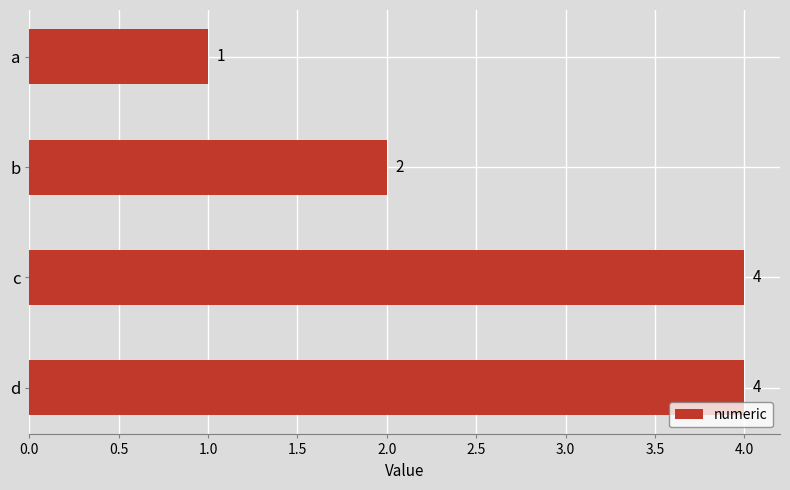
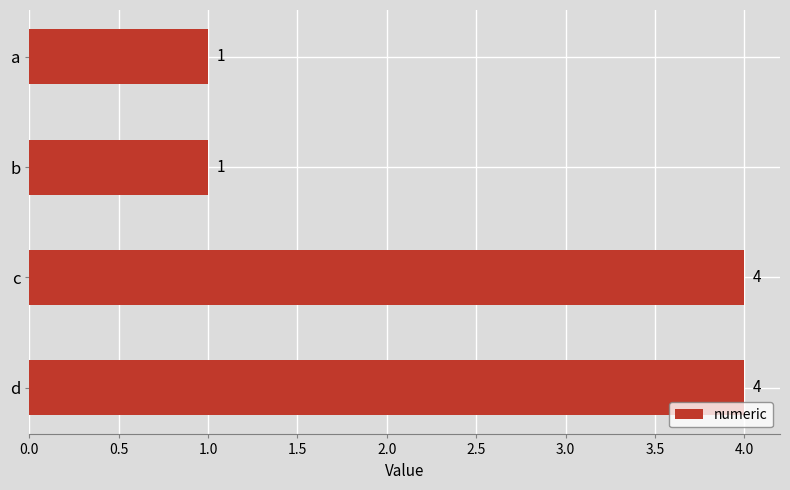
  {
    "a": 1,
-   "b": 2,
+   "b": 1,
    "c": 4,
    "d": 4
  }
